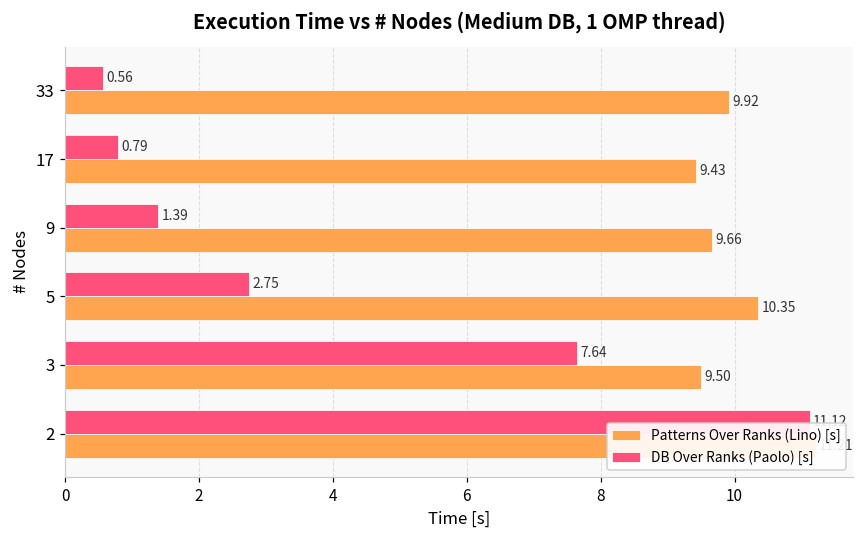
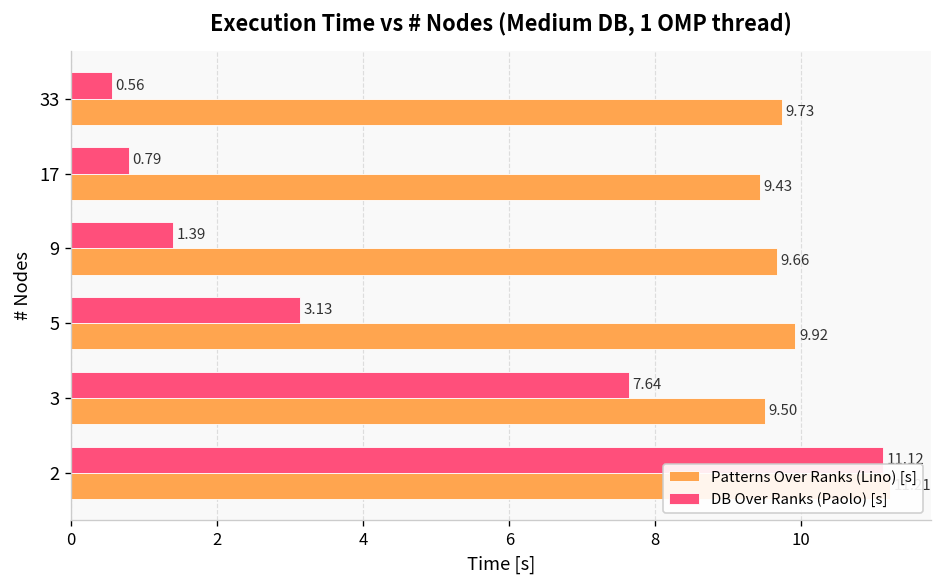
  {
    "Patterns Over Ranks (Lino) [s]": {
-     "33": 9.92,
+     "33": 9.73,
      "17": 9.43,
      "9": 9.66,
-     "5": 10.35,
+     "5": 9.92,
      "3": 9.50
    },
    "DB Over Ranks (Paolo) [s]": {
      "33": 0.56,
      "17": 0.79,
      "9": 1.39,
-     "5": 2.75,
+     "5": 3.13,
      "3": 7.64
    }
  }
